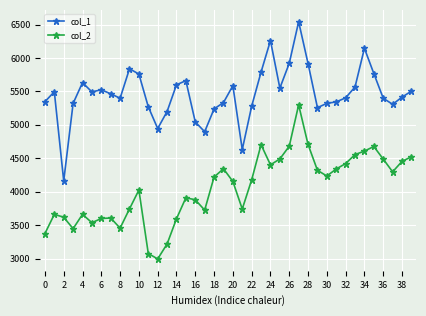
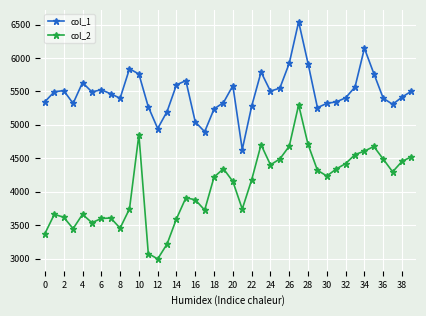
  {
    "col_1": {
      "0": 5300,
-     "2": 4200,
+     "2": 5500,
      "4": 5600,
      "6": 5500,
      "8": 5400,
      "10": 5800,
      "12": 4900,
      "14": 5600,
      "16": 5000,
      "18": 5200,
      "20": 5600,
      "22": 5300,
-     "24": 6300,
+     "24": 5500,
      "26": 5900,
      "28": 5900,
      "30": 5300,
      "32": 5400,
      "34": 6100,
      "36": 5400,
      "38": 5400
    },
    "col_2": {
      "0": 3400,
      "2": 3600,
      "4": 3700,
      "6": 3600,
      "8": 3500,
-     "10": 4000,
+     "10": 4900,
      "12": 3000,
      "14": 3600,
      "16": 3900,
      "18": 4200,
      "20": 4200,
      "22": 4200,
      "24": 4400,
      "26": 4700,
      "28": 4700,
      "30": 4200,
      "32": 4400,
      "34": 4600,
      "36": 4500,
      "38": 4500
    }
  }
